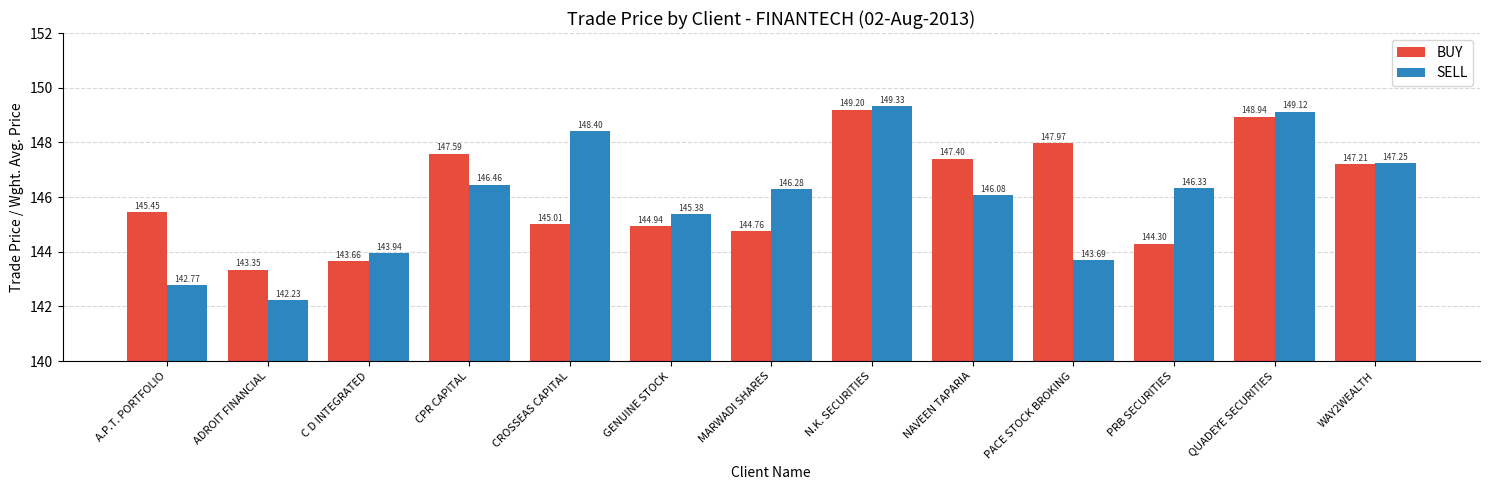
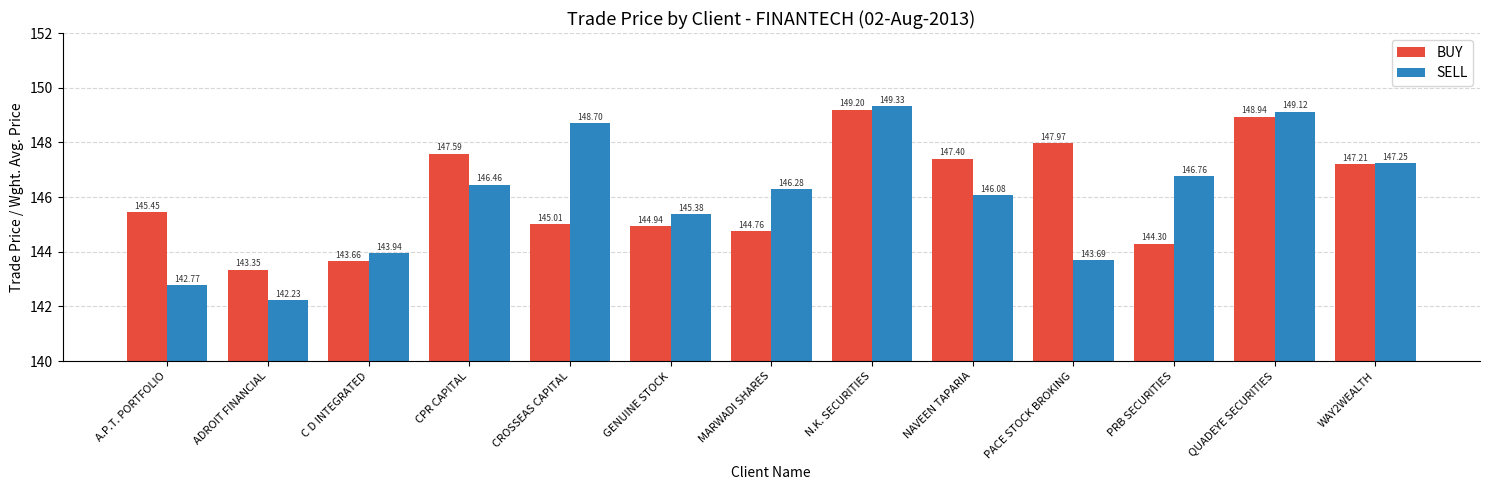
  {
    "BUY": {
      "A.P.T. PORTFOLIO": 145.45,
      "ADROIT FINANCIAL": 143.35,
      "C D INTEGRATED": 143.66,
      "CPR CAPITAL": 147.59,
      "CROSSEAS CAPITAL": 145.01,
      "GENUINE STOCK": 144.94,
      "MARWADI SHARES": 144.76,
      "N.K. SECURITIES": 149.20,
      "NAVEEN TAPARIA": 147.40,
      "PACE STOCK BROKING": 147.97,
      "PRB SECURITIES": 144.30,
      "QUADEYE SECURITIES": 148.94,
      "WAY2WEALTH": 147.21
    },
    "SELL": {
      "A.P.T. PORTFOLIO": 142.77,
      "ADROIT FINANCIAL": 142.23,
      "C D INTEGRATED": 143.94,
      "CPR CAPITAL": 146.46,
-     "CROSSEAS CAPITAL": 148.40,
+     "CROSSEAS CAPITAL": 148.70,
      "GENUINE STOCK": 145.38,
      "MARWADI SHARES": 146.28,
      "N.K. SECURITIES": 149.33,
      "NAVEEN TAPARIA": 146.08,
      "PACE STOCK BROKING": 143.69,
-     "PRB SECURITIES": 146.33,
+     "PRB SECURITIES": 146.76,
      "QUADEYE SECURITIES": 149.12,
      "WAY2WEALTH": 147.25
    }
  }
